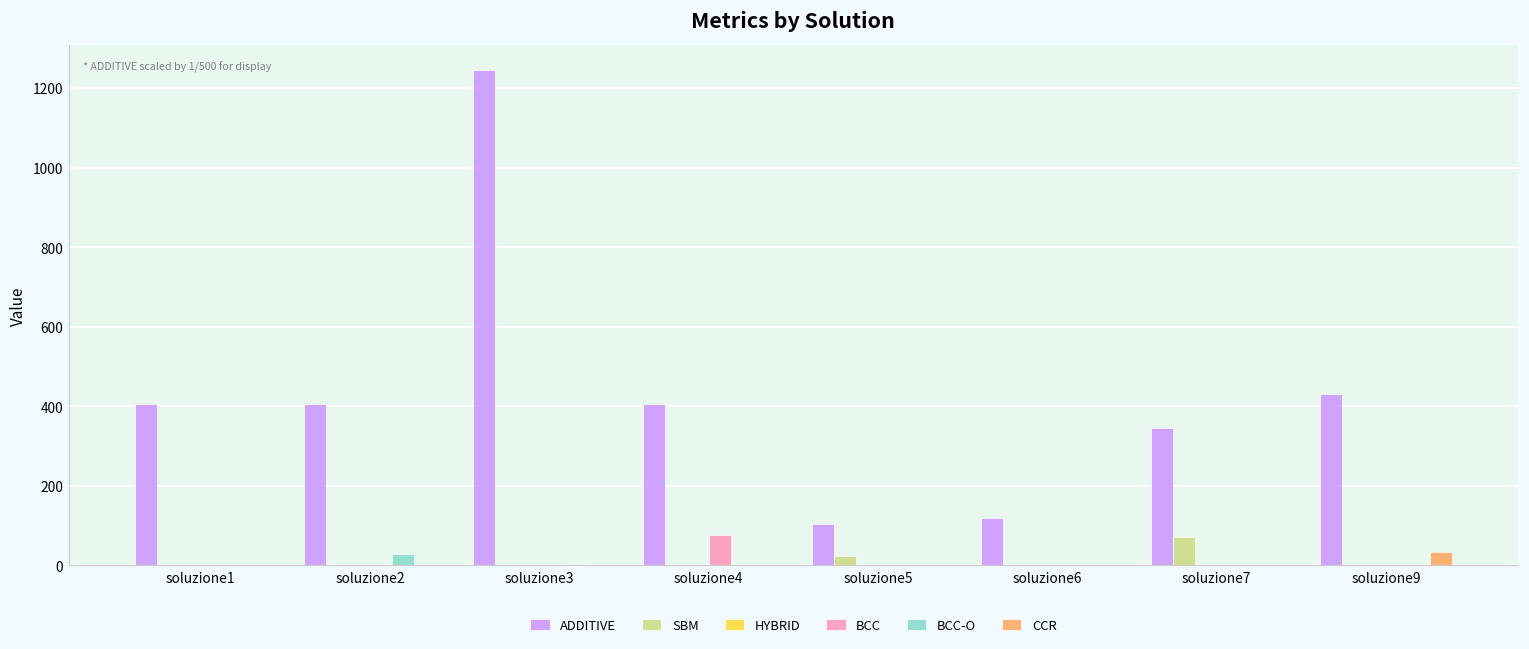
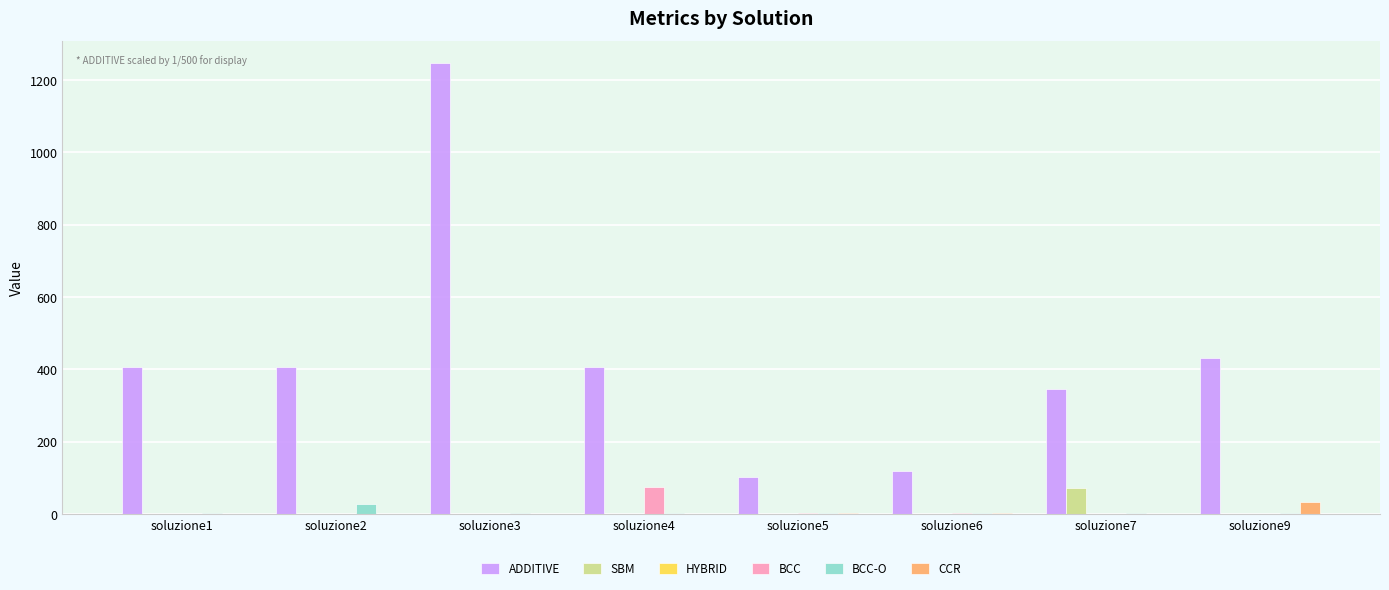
  {
    "ADDITIVE": {
      "soluzione1": 410,
      "soluzione2": 410,
      "soluzione3": 1250,
      "soluzione4": 410,
      "soluzione5": 100,
      "soluzione6": 120,
      "soluzione7": 350,
      "soluzione9": 430
    },
    "SBM": {
-     "soluzione5": 20,
+     "soluzione5": 0,
      "soluzione7": 70
    },
    "BCC": {
      "soluzione4": 80
    },
    "BCC-O": {
      "soluzione2": 30
    },
    "CCR": {
      "soluzione9": 30
    }
  }
